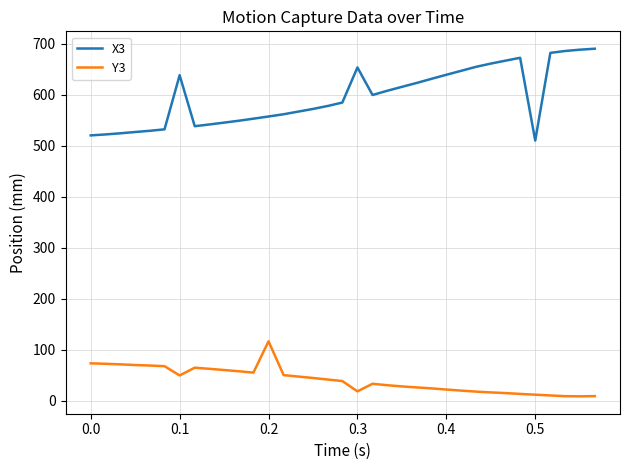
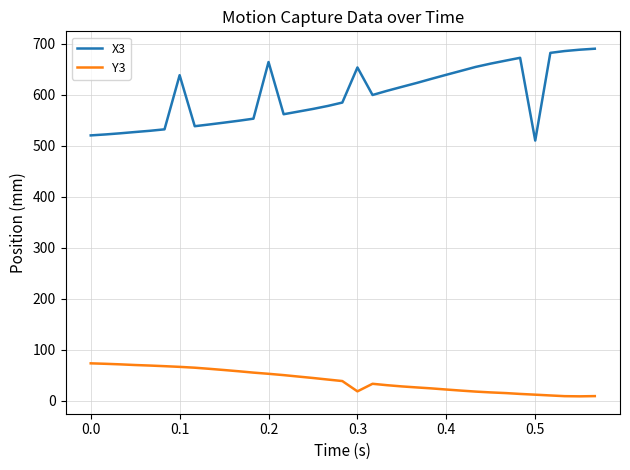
  {
    "X3": {
      "0.0": 520,
      "0.1": 640,
-     "0.2": 560,
+     "0.2": 660,
      "0.3": 650,
      "0.4": 640,
      "0.5": 510
    },
    "Y3": {
      "0.0": 70,
-     "0.1": 50,
-     "0.2": 120,
+     "0.1": 70,
+     "0.2": 50,
      "0.3": 20,
      "0.4": 20,
      "0.5": 10
    }
  }
